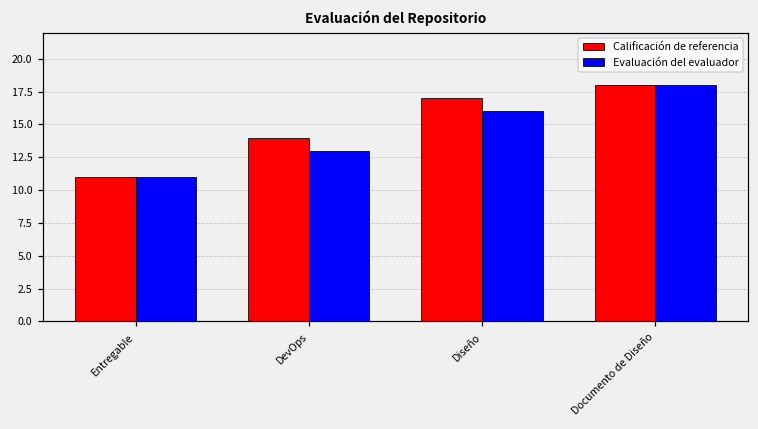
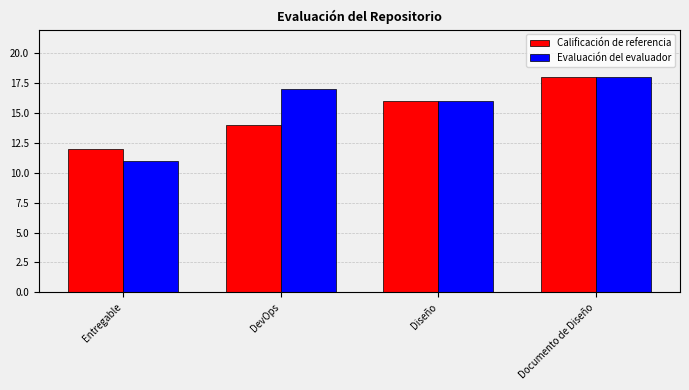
  {
    "Calificación de referencia": {
-     "Entregable": 11,
+     "Entregable": 12,
      "DevOps": 14,
-     "Diseño": 17,
+     "Diseño": 16,
      "Documento de Diseño": 18
    },
    "Evaluación del evaluador": {
      "Entregable": 11,
-     "DevOps": 13,
+     "DevOps": 17,
      "Diseño": 16,
      "Documento de Diseño": 18
    }
  }
